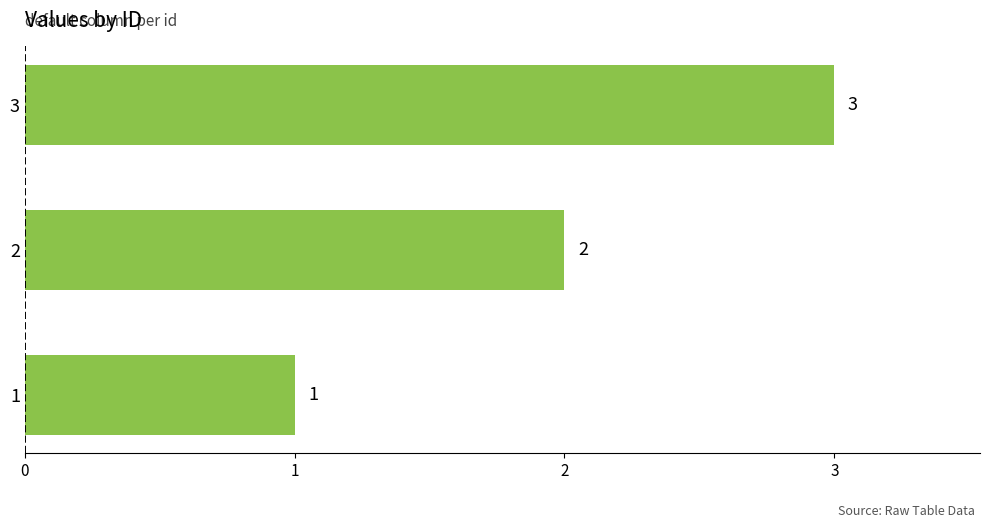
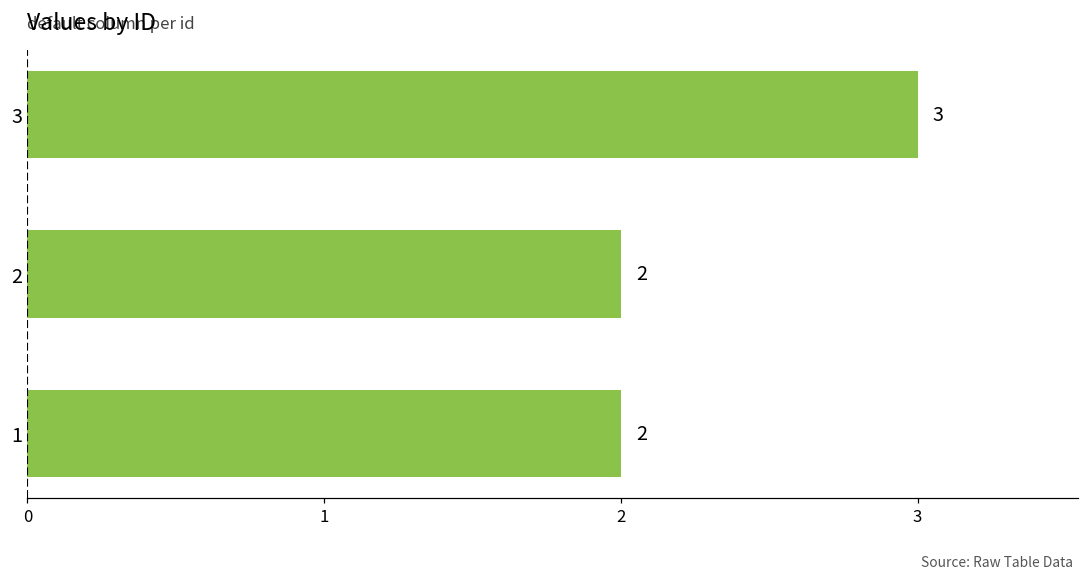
  {
    "3": 3,
    "2": 2,
-   "1": 1
+   "1": 2
  }
